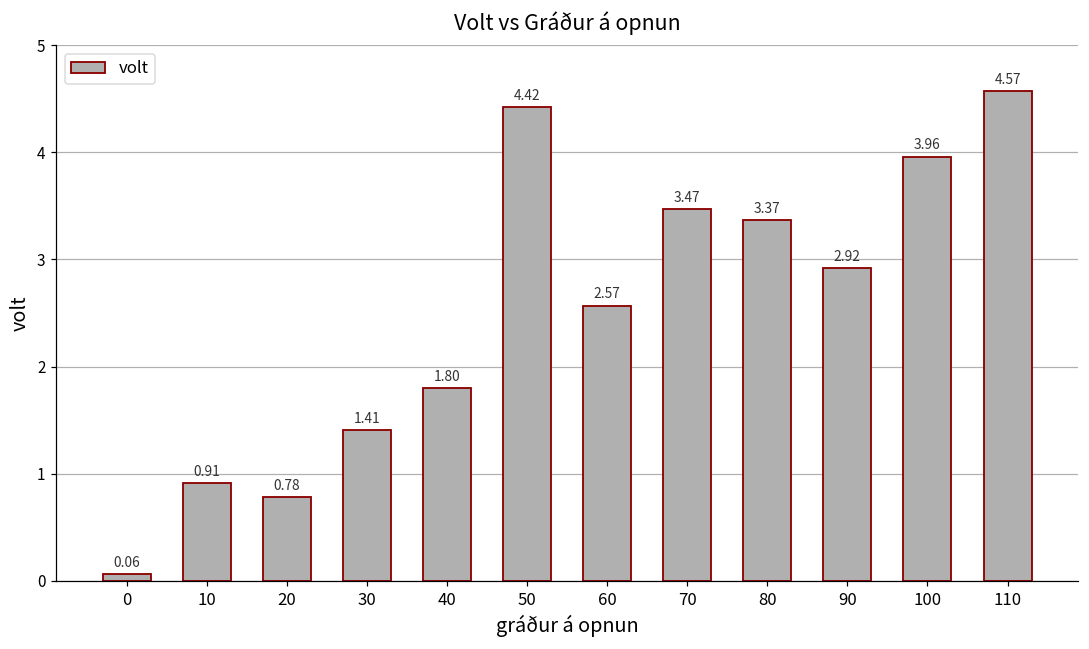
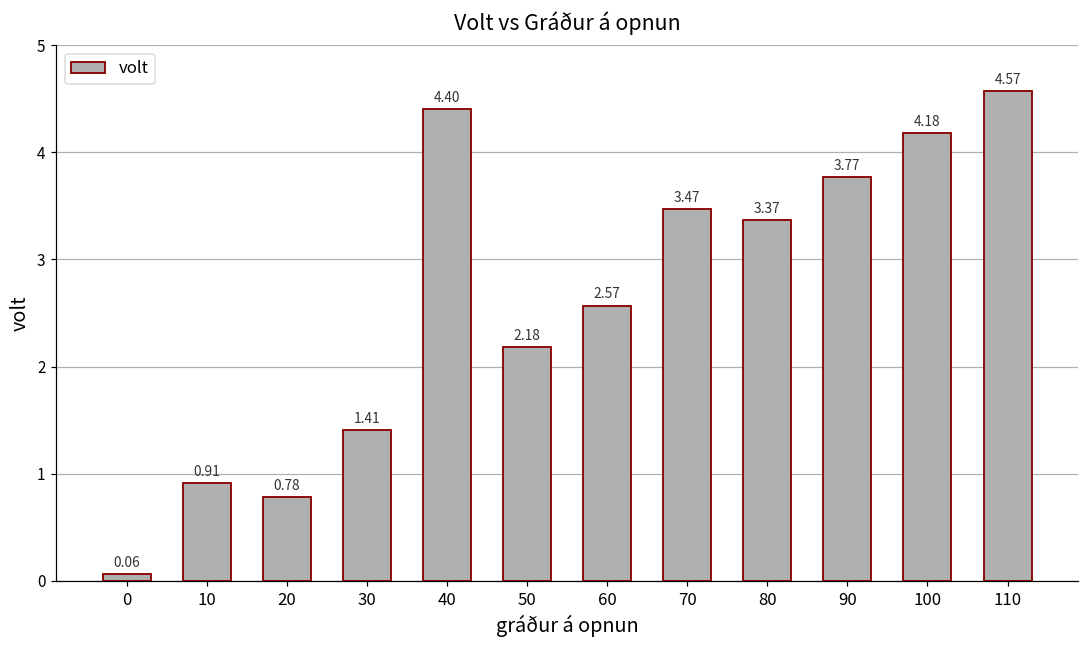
  {
    "0": 0.06,
    "10": 0.91,
    "20": 0.78,
    "30": 1.41,
-   "40": 1.80,
-   "50": 4.42,
+   "40": 4.40,
+   "50": 2.18,
    "60": 2.57,
    "70": 3.47,
    "80": 3.37,
-   "90": 2.92,
-   "100": 3.96,
+   "90": 3.77,
+   "100": 4.18,
    "110": 4.57
  }
